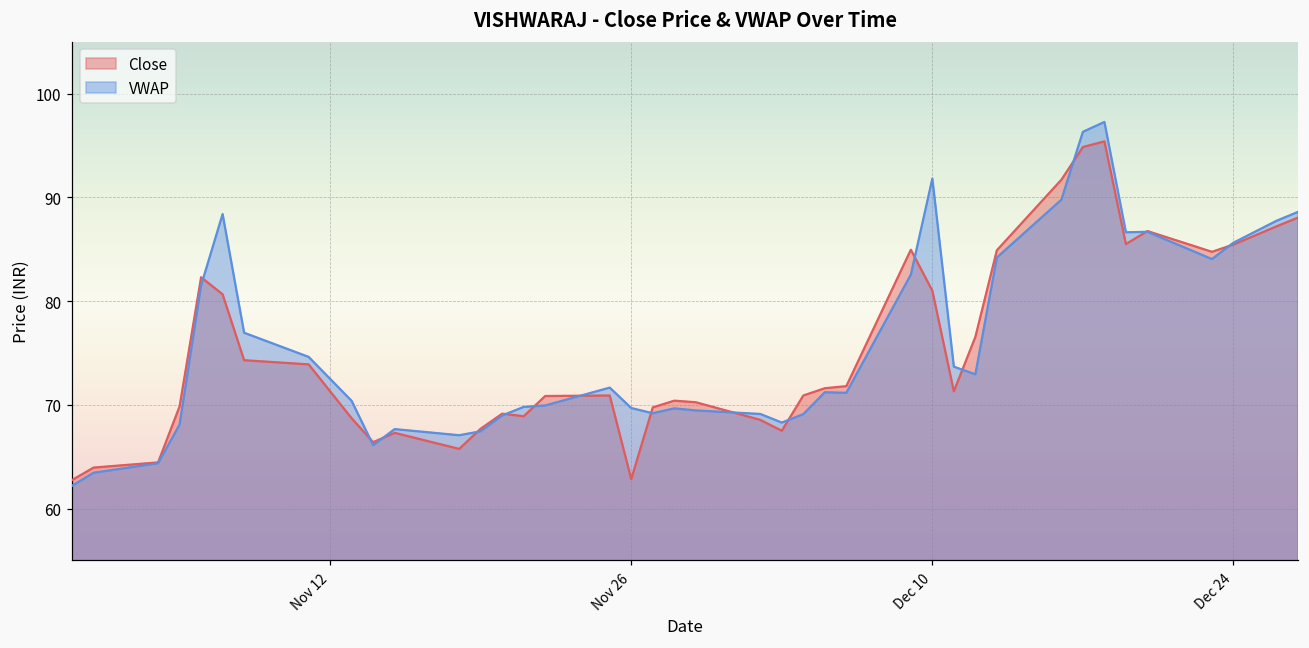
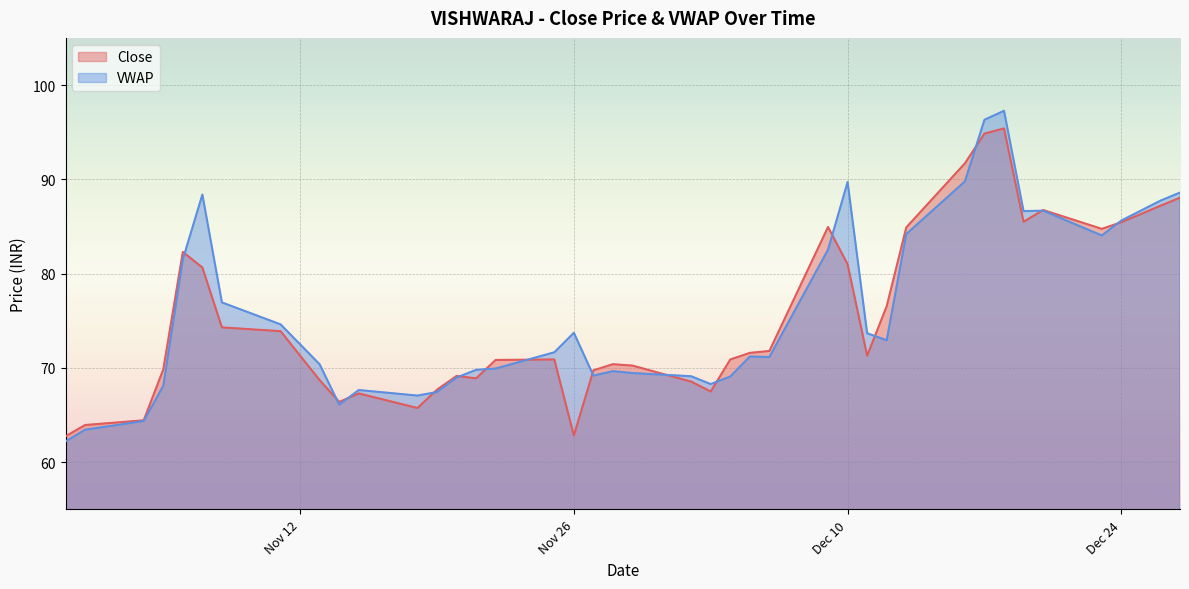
  {
    "Close": {
      "Nov 26": 63,
      "Dec 10": 81
    },
    "VWAP": {
-     "Nov 26": 70,
-     "Dec 10": 92
+     "Nov 26": 74,
+     "Dec 10": 90
    }
  }
